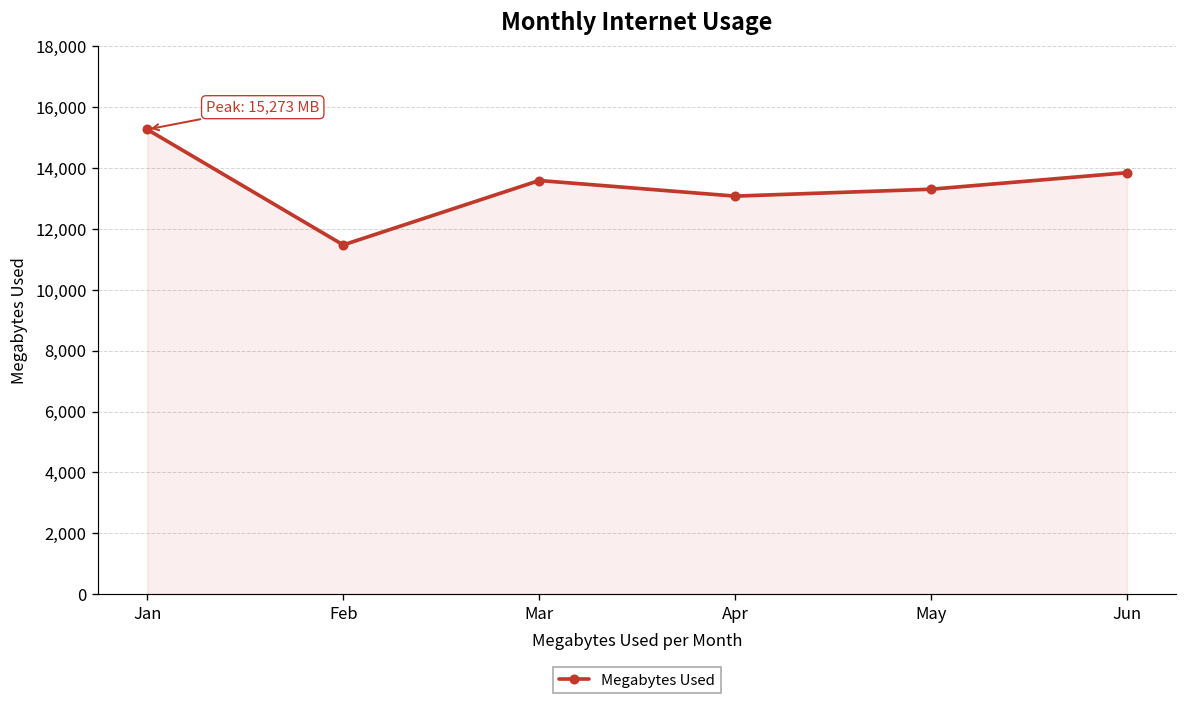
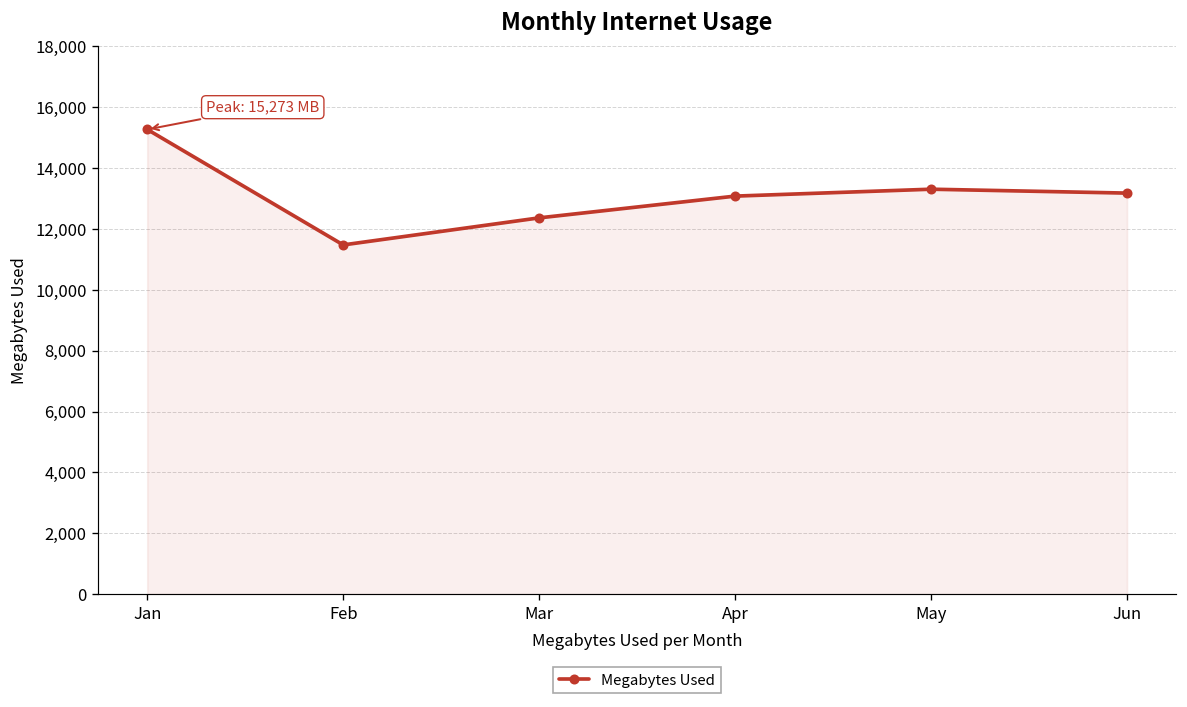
  {
    "Feb": "11,500",
-   "Mar": "13,600",
+   "Mar": "12,400",
    "Apr": "13,100",
    "May": "13,300",
-   "Jun": "13,900"
+   "Jun": "13,200"
  }
